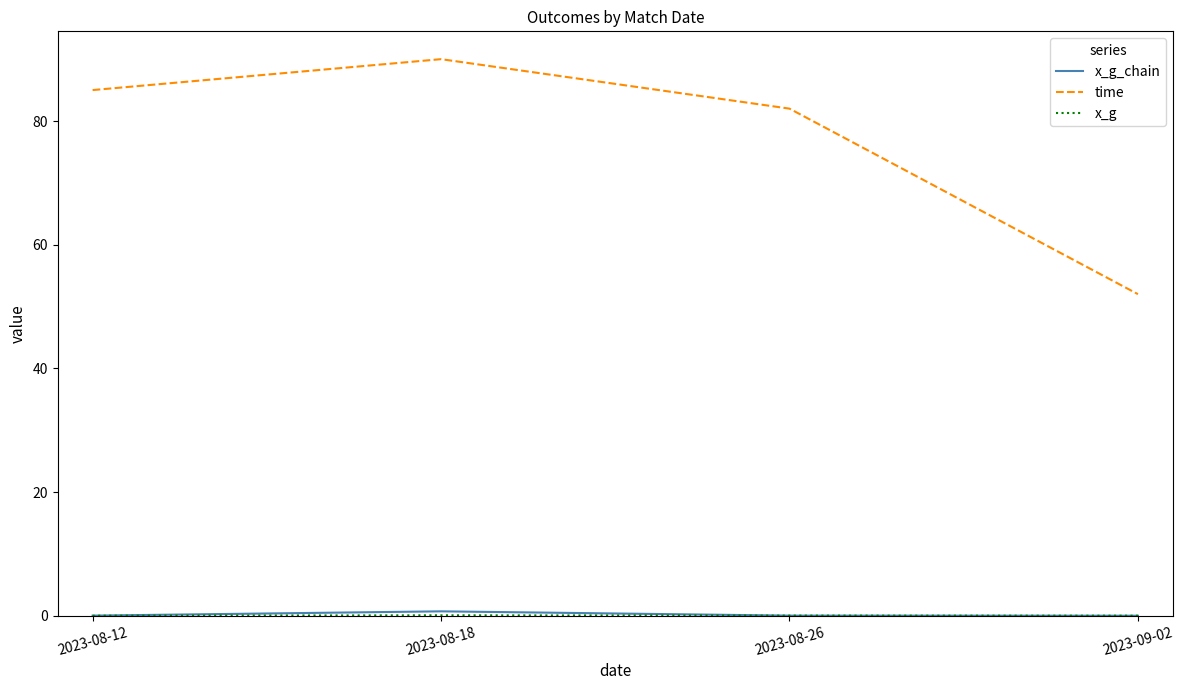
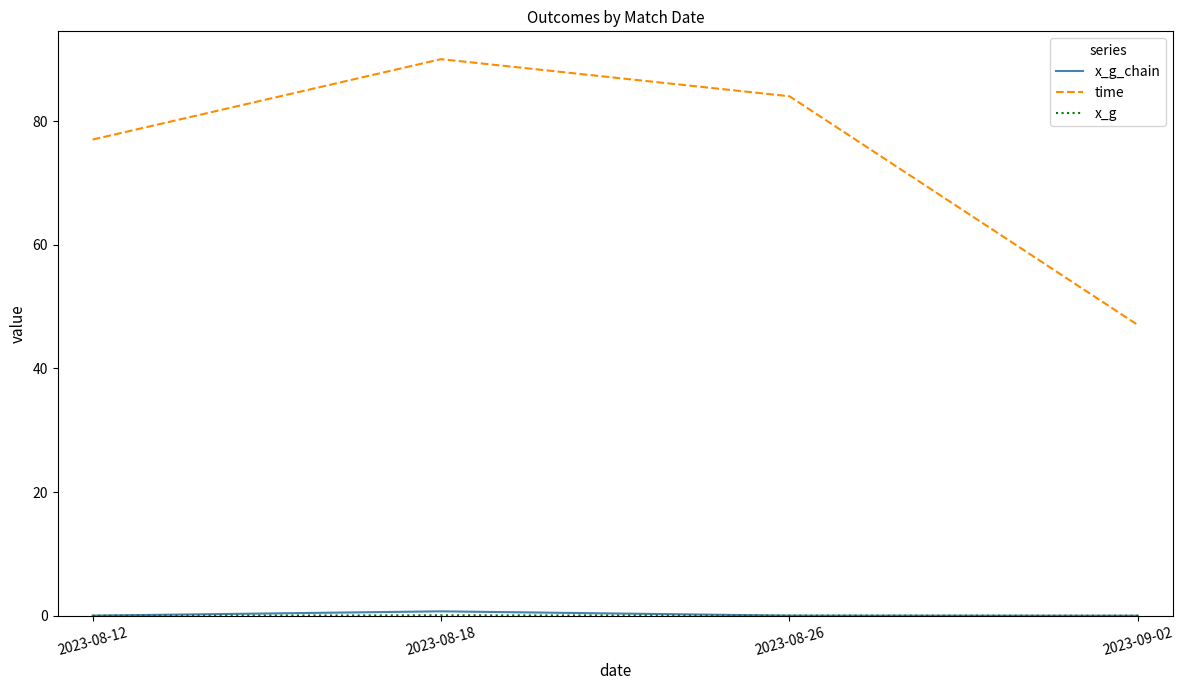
  {
    "x_g_chain": {
      "2023-08-18": 1
    },
    "time": {
-     "2023-08-12": 85,
+     "2023-08-12": 77,
      "2023-08-18": 90,
-     "2023-08-26": 82,
-     "2023-09-02": 52
+     "2023-08-26": 84,
+     "2023-09-02": 47
    },
    "x_g": {
      "2023-08-18": 0
    }
  }
